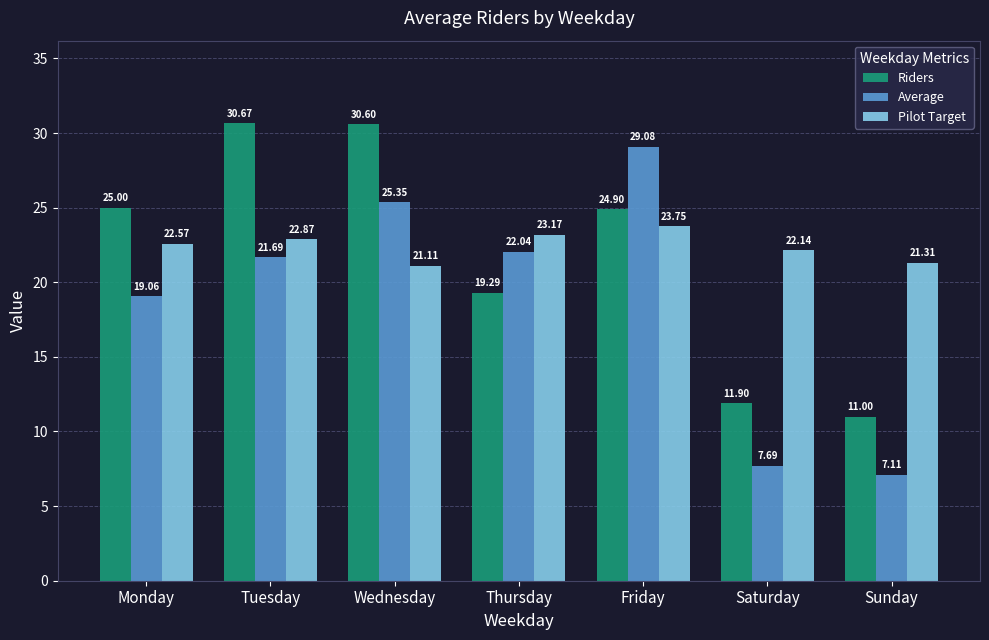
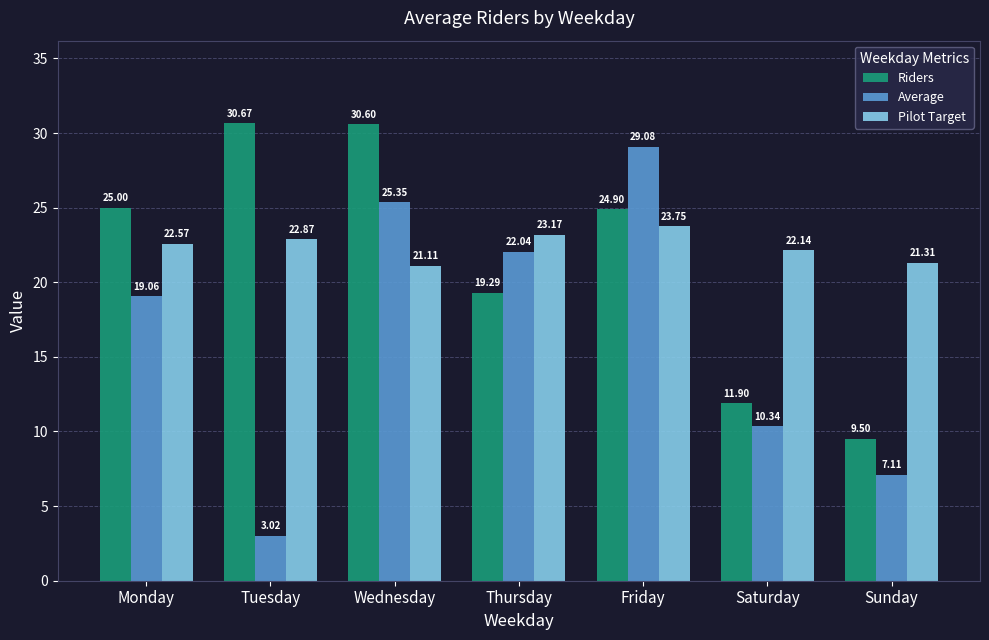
  {
    "Riders": {
      "Monday": 25.00,
      "Tuesday": 30.67,
      "Wednesday": 30.60,
      "Thursday": 19.29,
      "Friday": 24.90,
      "Saturday": 11.90,
-     "Sunday": 11.00
+     "Sunday": 9.50
    },
    "Average": {
      "Monday": 19.06,
-     "Tuesday": 21.69,
+     "Tuesday": 3.02,
      "Wednesday": 25.35,
      "Thursday": 22.04,
      "Friday": 29.08,
-     "Saturday": 7.69,
+     "Saturday": 10.34,
      "Sunday": 7.11
    },
    "Pilot Target": {
      "Monday": 22.57,
      "Tuesday": 22.87,
      "Wednesday": 21.11,
      "Thursday": 23.17,
      "Friday": 23.75,
      "Saturday": 22.14,
      "Sunday": 21.31
    }
  }
